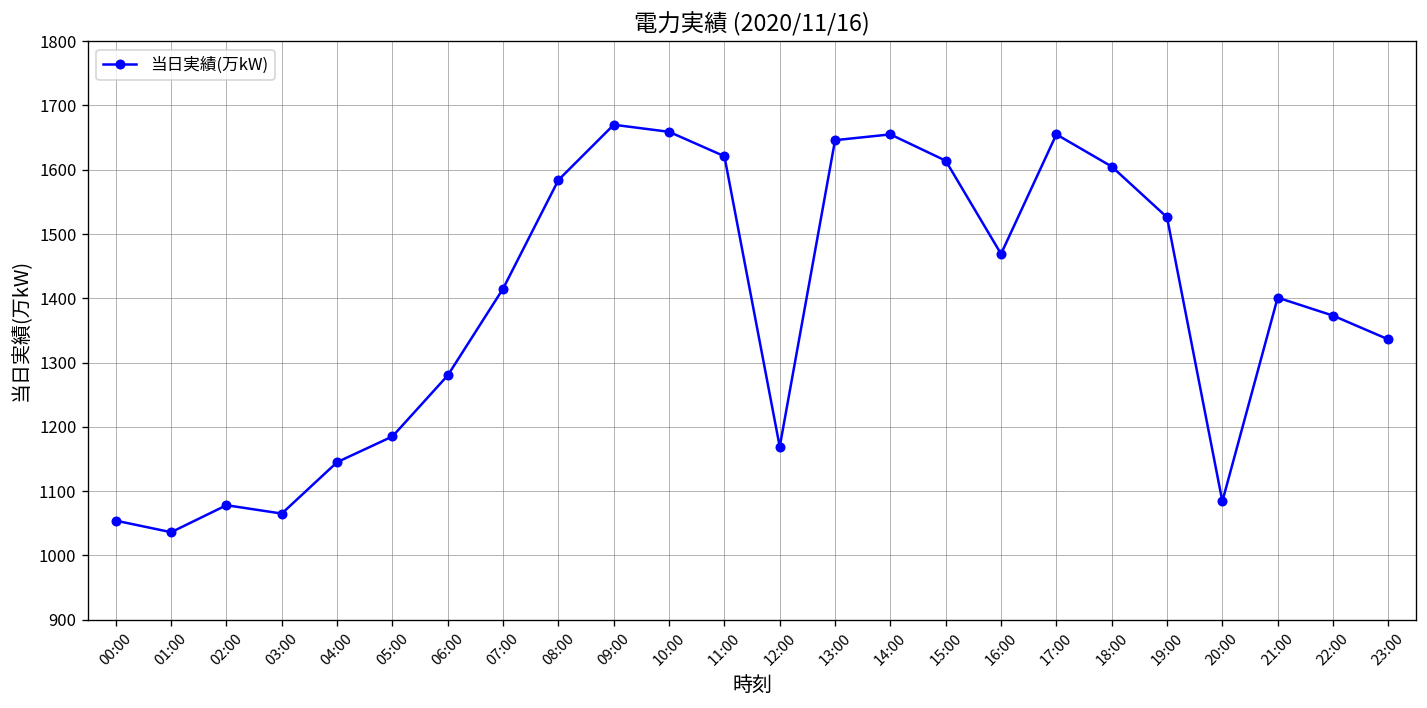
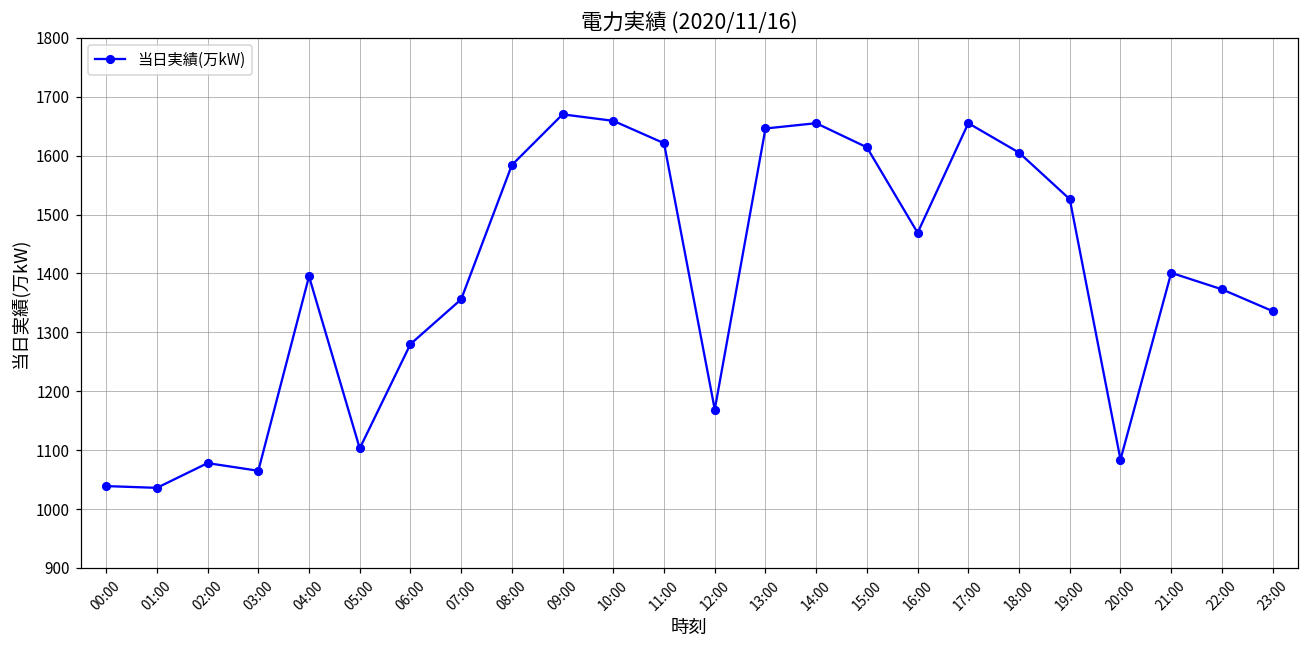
  {
-   "00:00": 1050,
+   "00:00": 1040,
    "01:00": 1040,
    "02:00": 1080,
    "03:00": 1070,
-   "04:00": 1150,
-   "05:00": 1190,
+   "04:00": 1400,
+   "05:00": 1100,
    "06:00": 1280,
-   "07:00": 1420,
+   "07:00": 1360,
    "08:00": 1580,
    "09:00": 1670,
    "10:00": 1660,
    "11:00": 1620,
    "12:00": 1170,
    "13:00": 1650,
    "14:00": 1660,
    "15:00": 1610,
    "16:00": 1470,
    "17:00": 1660,
    "18:00": 1610,
    "19:00": 1530,
    "20:00": 1080,
    "21:00": 1400,
    "22:00": 1370,
    "23:00": 1340
  }
